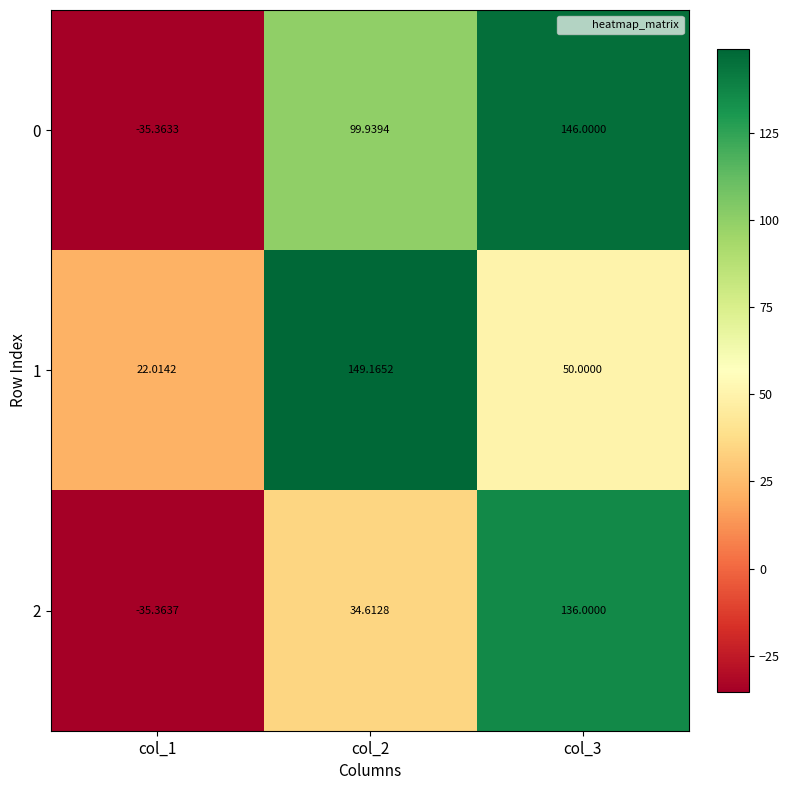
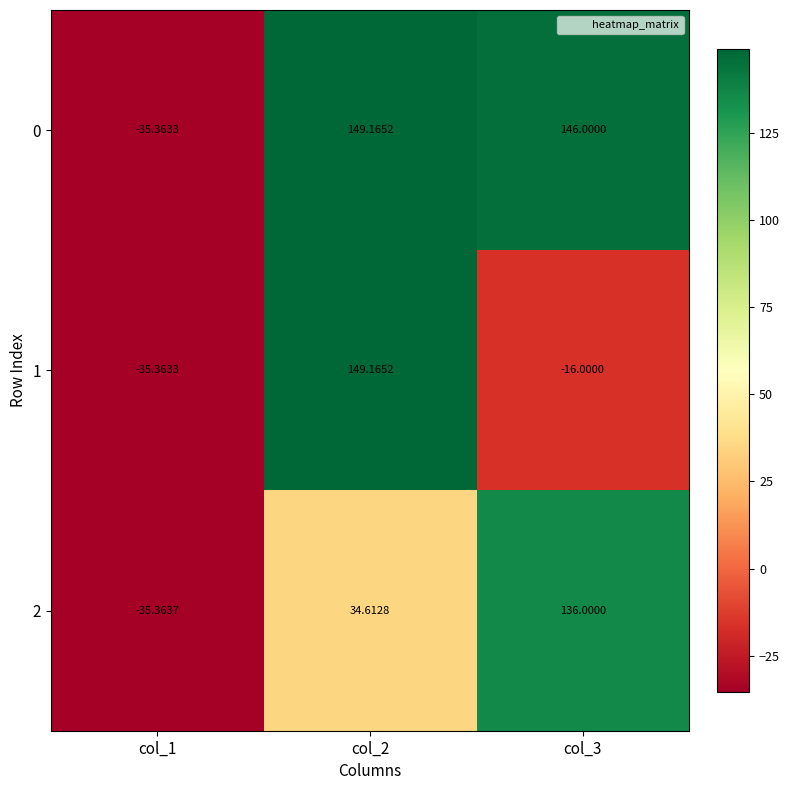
  {
    "0": {
      "col_1": -35.3633,
-     "col_2": 99.9394,
+     "col_2": 149.1652,
      "col_3": 146.0000
    },
    "1": {
-     "col_1": 22.0142,
+     "col_1": -35.3633,
      "col_2": 149.1652,
-     "col_3": 50.0000
+     "col_3": -16.0000
    },
    "2": {
      "col_1": -35.3637,
      "col_2": 34.6128,
      "col_3": 136.0000
    }
  }
